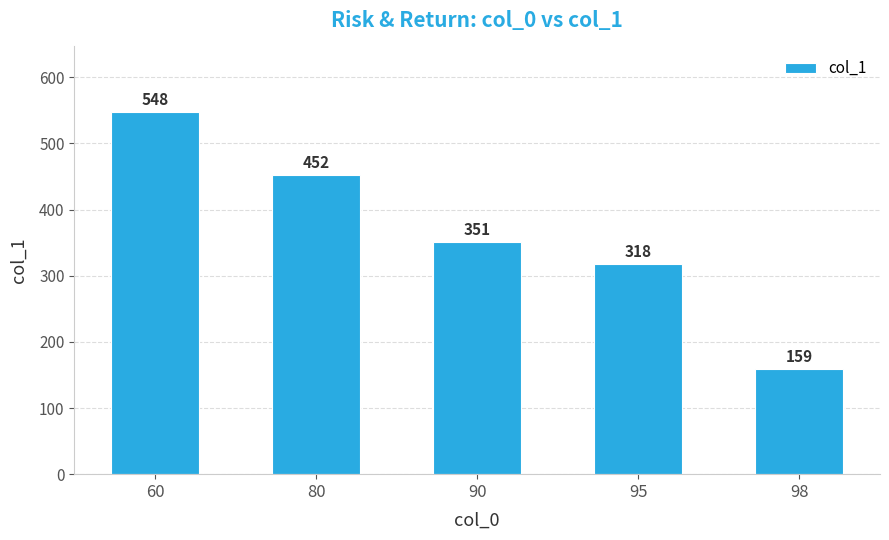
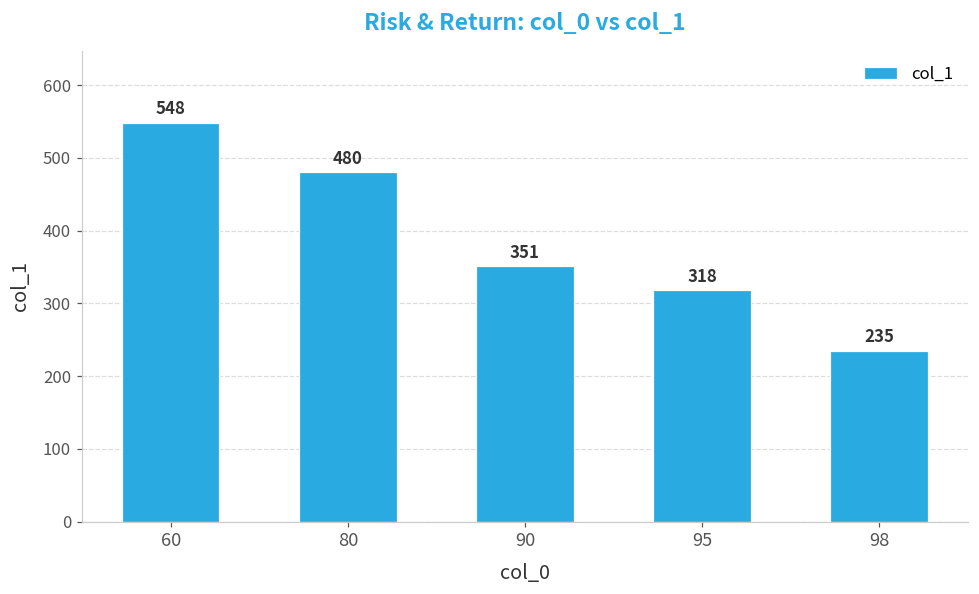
  {
    "60": 548,
-   "80": 452,
+   "80": 480,
    "90": 351,
    "95": 318,
-   "98": 159
+   "98": 235
  }
